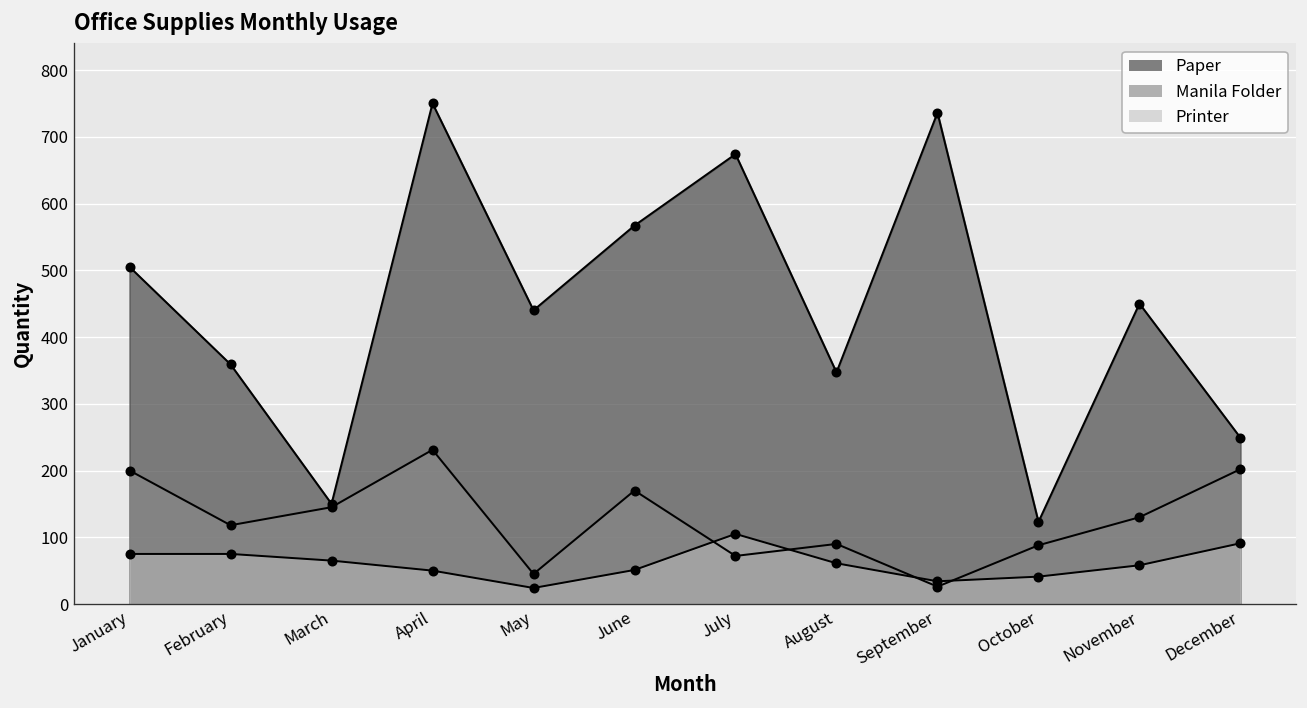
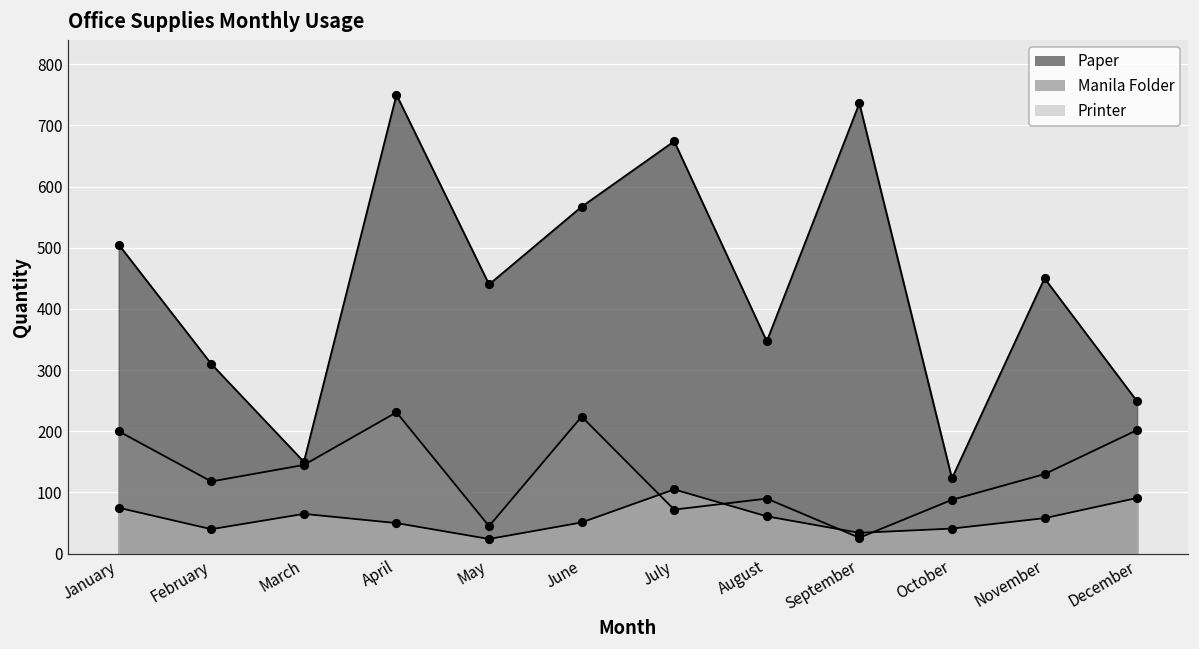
  {
    "Paper": {
      "January": 510,
-     "February": 360,
+     "February": 310,
      "March": 150,
      "April": 750,
      "May": 440,
      "June": 570,
      "July": 670,
      "August": 350,
      "September": 740,
      "October": 120,
      "November": 450,
      "December": 250
    },
    "Manila Folder": {
      "January": 200,
      "February": 120,
      "March": 150,
      "April": 230,
      "May": 50,
-     "June": 170,
+     "June": 220,
      "July": 70,
      "August": 90,
      "September": 30,
      "October": 90,
      "November": 130,
      "December": 200
    },
    "Printer": {
      "January": 80,
-     "February": 80,
+     "February": 40,
      "March": 70,
      "April": 50,
      "May": 20,
      "June": 50,
      "July": 110,
      "August": 60,
      "September": 30,
      "October": 40,
      "November": 60,
      "December": 90
    }
  }
